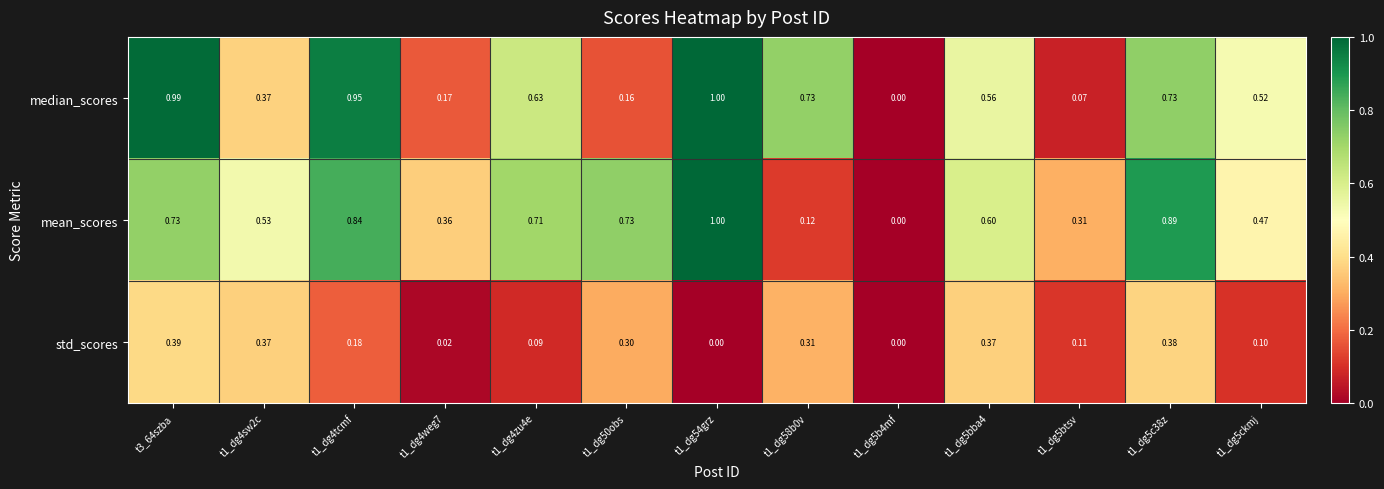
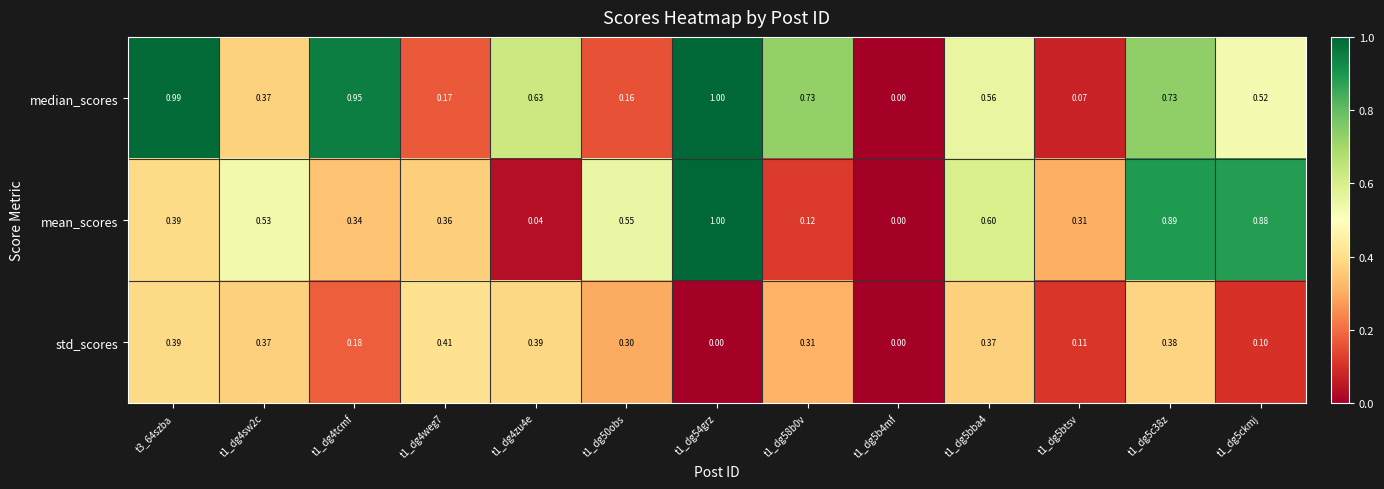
  {
    "median_scores": {
      "t3_64szba": 0.99,
      "t1_dg4sw2c": 0.37,
      "t1_dg4tcmf": 0.95,
      "t1_dg4weg7": 0.17,
      "t1_dg4zu4e": 0.63,
      "t1_dg50obs": 0.16,
      "t1_dg54grz": 1.00,
      "t1_dg58b0v": 0.73,
      "t1_dg5b4mf": 0.00,
      "t1_dg5bba4": 0.56,
      "t1_dg5btsv": 0.07,
      "t1_dg5c38z": 0.73,
      "t1_dg5ckmj": 0.52
    },
    "mean_scores": {
-     "t3_64szba": 0.73,
+     "t3_64szba": 0.39,
      "t1_dg4sw2c": 0.53,
-     "t1_dg4tcmf": 0.84,
+     "t1_dg4tcmf": 0.34,
      "t1_dg4weg7": 0.36,
-     "t1_dg4zu4e": 0.71,
-     "t1_dg50obs": 0.73,
+     "t1_dg4zu4e": 0.04,
+     "t1_dg50obs": 0.55,
      "t1_dg54grz": 1.00,
      "t1_dg58b0v": 0.12,
      "t1_dg5b4mf": 0.00,
      "t1_dg5bba4": 0.60,
      "t1_dg5btsv": 0.31,
      "t1_dg5c38z": 0.89,
-     "t1_dg5ckmj": 0.47
+     "t1_dg5ckmj": 0.88
    },
    "std_scores": {
      "t3_64szba": 0.39,
      "t1_dg4sw2c": 0.37,
      "t1_dg4tcmf": 0.18,
-     "t1_dg4weg7": 0.02,
-     "t1_dg4zu4e": 0.09,
+     "t1_dg4weg7": 0.41,
+     "t1_dg4zu4e": 0.39,
      "t1_dg50obs": 0.30,
      "t1_dg54grz": 0.00,
      "t1_dg58b0v": 0.31,
      "t1_dg5b4mf": 0.00,
      "t1_dg5bba4": 0.37,
      "t1_dg5btsv": 0.11,
      "t1_dg5c38z": 0.38,
      "t1_dg5ckmj": 0.10
    }
  }
